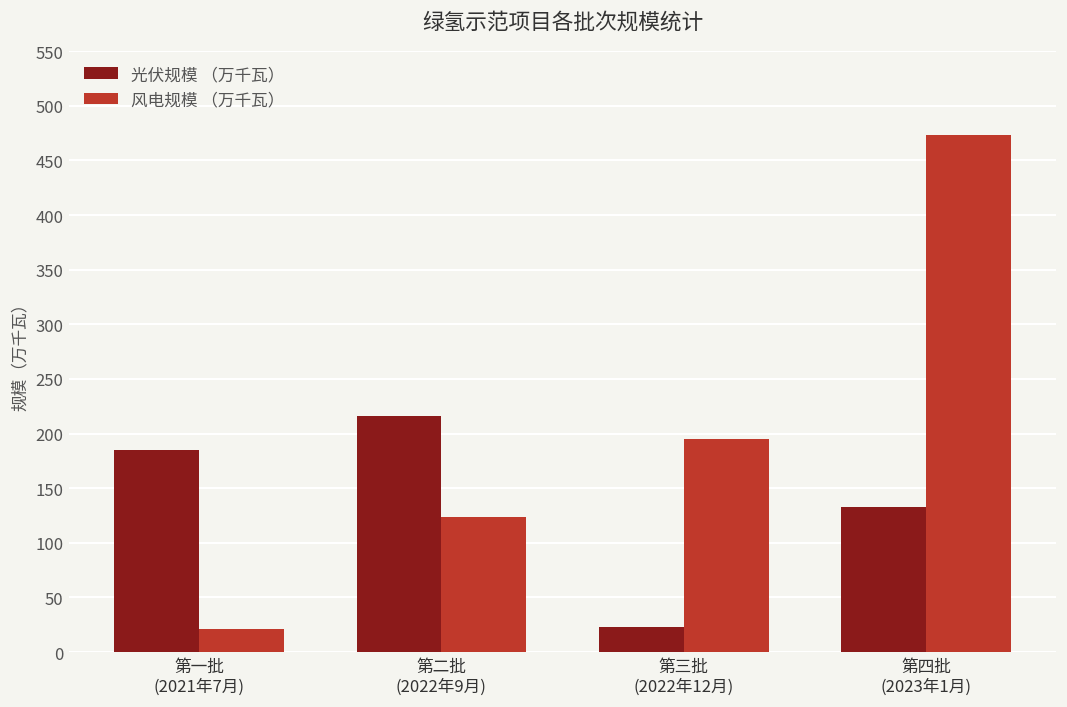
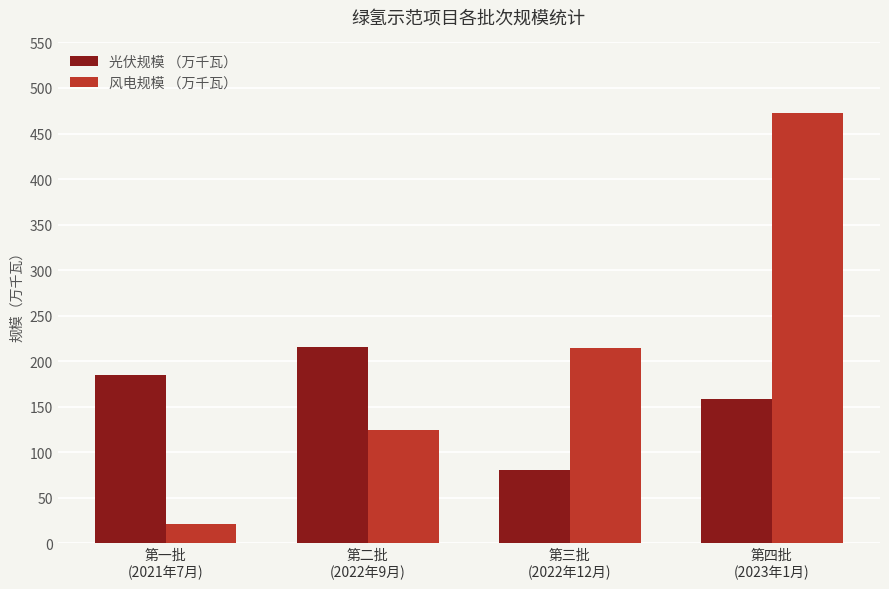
  {
    "光伏规模 （万千瓦）": {
      "第一批 (2021年7月)": 190,
      "第二批 (2022年9月)": 220,
-     "第三批 (2022年12月)": 20,
-     "第四批 (2023年1月)": 130
+     "第三批 (2022年12月)": 80,
+     "第四批 (2023年1月)": 160
    },
    "风电规模 （万千瓦）": {
      "第一批 (2021年7月)": 20,
      "第二批 (2022年9月)": 120,
-     "第三批 (2022年12月)": 200,
+     "第三批 (2022年12月)": 210,
      "第四批 (2023年1月)": 470
    }
  }
